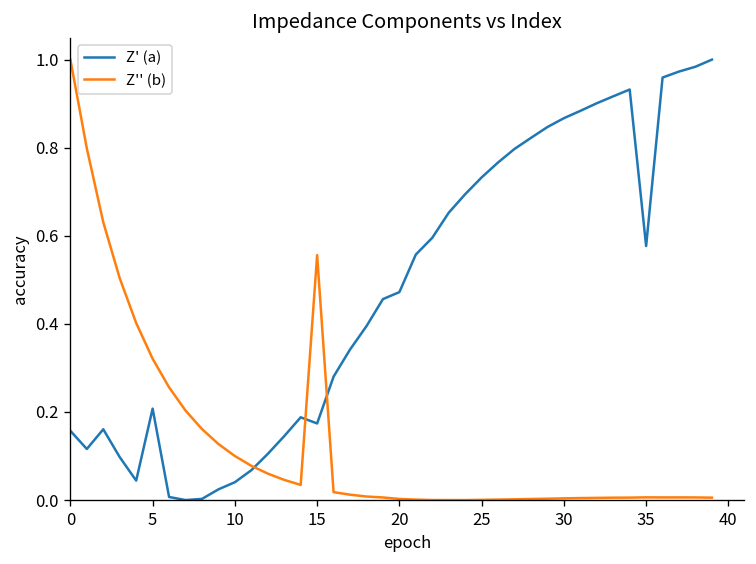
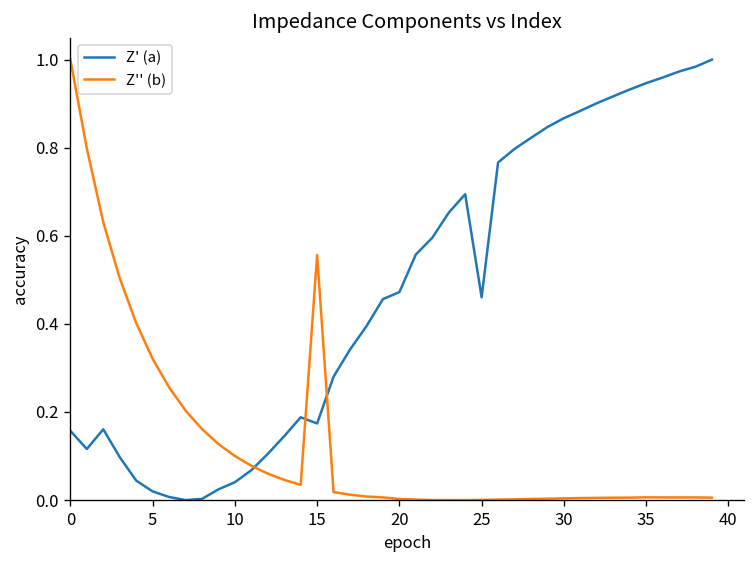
  {
    "Z' (a)": {
      "0": 0.16,
-     "5": 0.21,
+     "5": 0.02,
      "10": 0.04,
      "15": 0.17,
      "20": 0.47,
-     "25": 0.73,
+     "25": 0.46,
      "30": 0.87,
-     "35": 0.58
+     "35": 0.95
    },
    "Z'' (b)": {
      "0": 1.00,
      "5": 0.32,
      "10": 0.10,
      "15": 0.56,
      "20": 0.00,
      "25": 0.00,
      "30": 0.00,
      "35": 0.01
    }
  }
